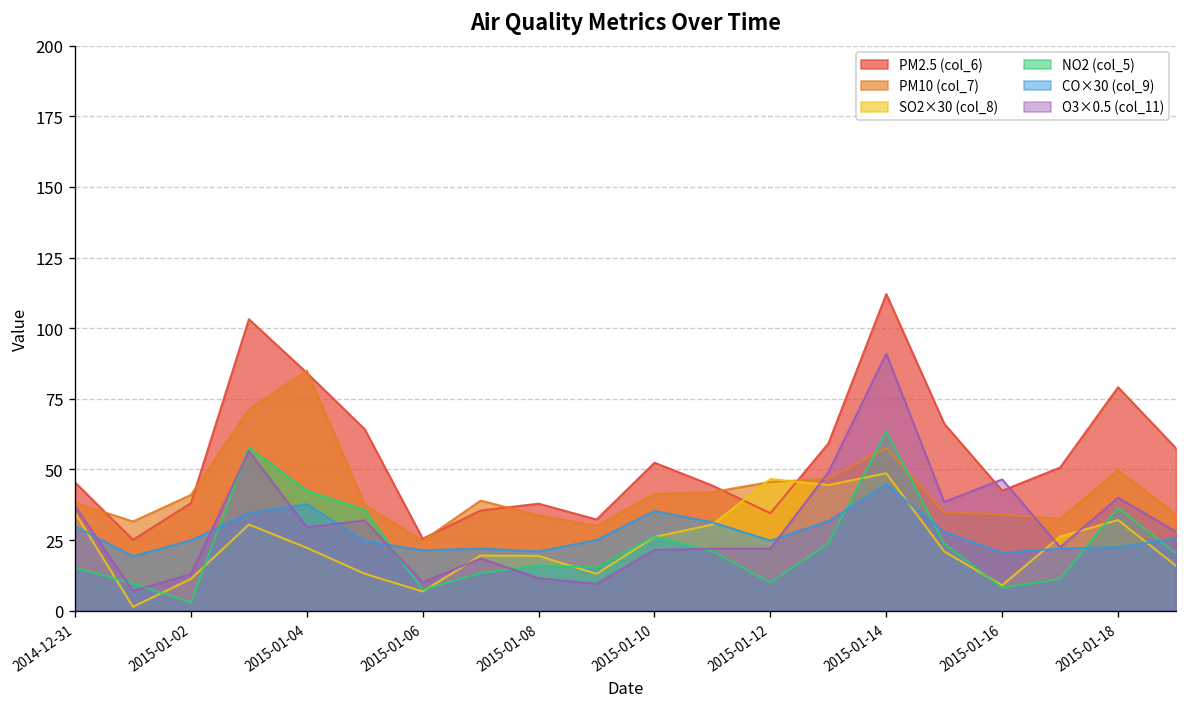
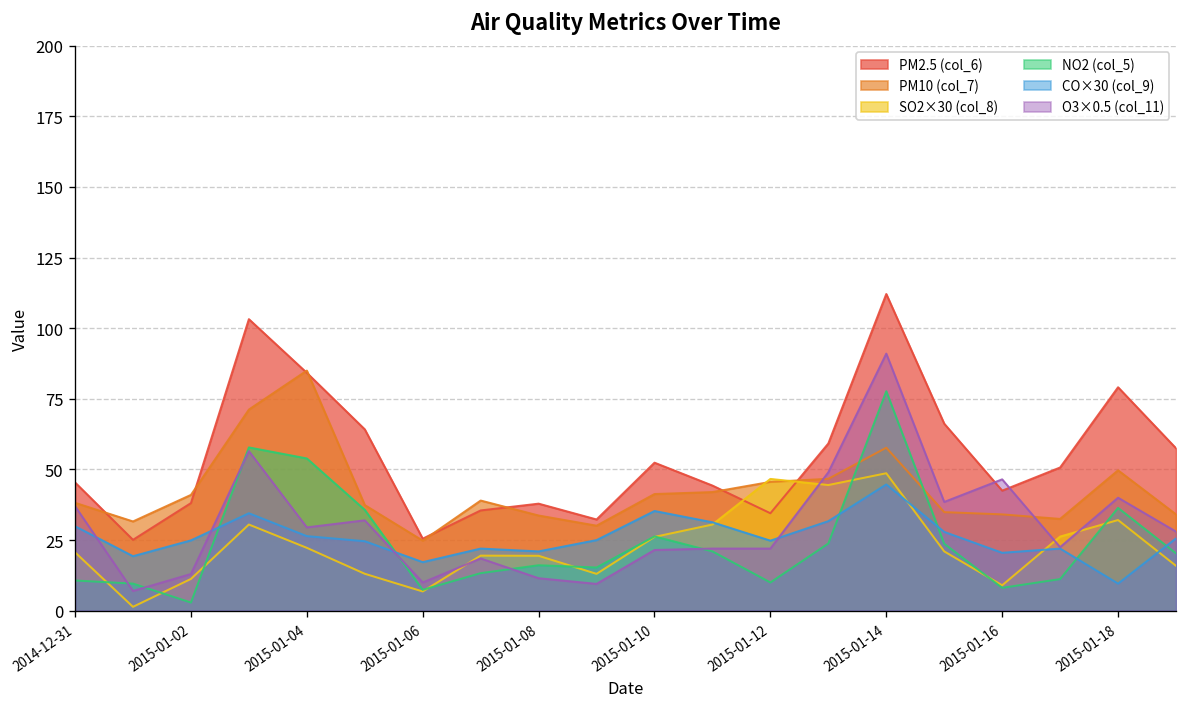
  {
    "SO2×30 (col_8)": {
-     "2014-12-31": 35,
+     "2014-12-31": 21,
      "2015-01-02": 11,
      "2015-01-04": 22,
      "2015-01-08": 19,
      "2015-01-14": 49,
      "2015-01-18": 32
    },
    "NO2 (col_5)": {
-     "2014-12-31": 15,
+     "2014-12-31": 11,
      "2015-01-02": 3,
-     "2015-01-04": 43,
+     "2015-01-04": 54,
      "2015-01-08": 16,
      "2015-01-12": 10,
-     "2015-01-14": 64,
+     "2015-01-14": 78,
      "2015-01-18": 36
    },
    "CO×30 (col_9)": {
      "2014-12-31": 30,
      "2015-01-02": 25,
-     "2015-01-04": 38,
-     "2015-01-06": 21,
+     "2015-01-04": 26,
+     "2015-01-06": 17,
      "2015-01-08": 21,
      "2015-01-10": 35,
      "2015-01-12": 25,
      "2015-01-14": 45,
      "2015-01-16": 21,
-     "2015-01-18": 23
+     "2015-01-18": 10
    },
    "O3×0.5 (col_11)": {
      "2014-12-31": 37,
      "2015-01-02": 13,
      "2015-01-04": 30,
      "2015-01-06": 10,
      "2015-01-08": 12,
      "2015-01-10": 22,
      "2015-01-12": 22,
      "2015-01-14": 91,
      "2015-01-16": 47,
      "2015-01-18": 40
    }
  }
